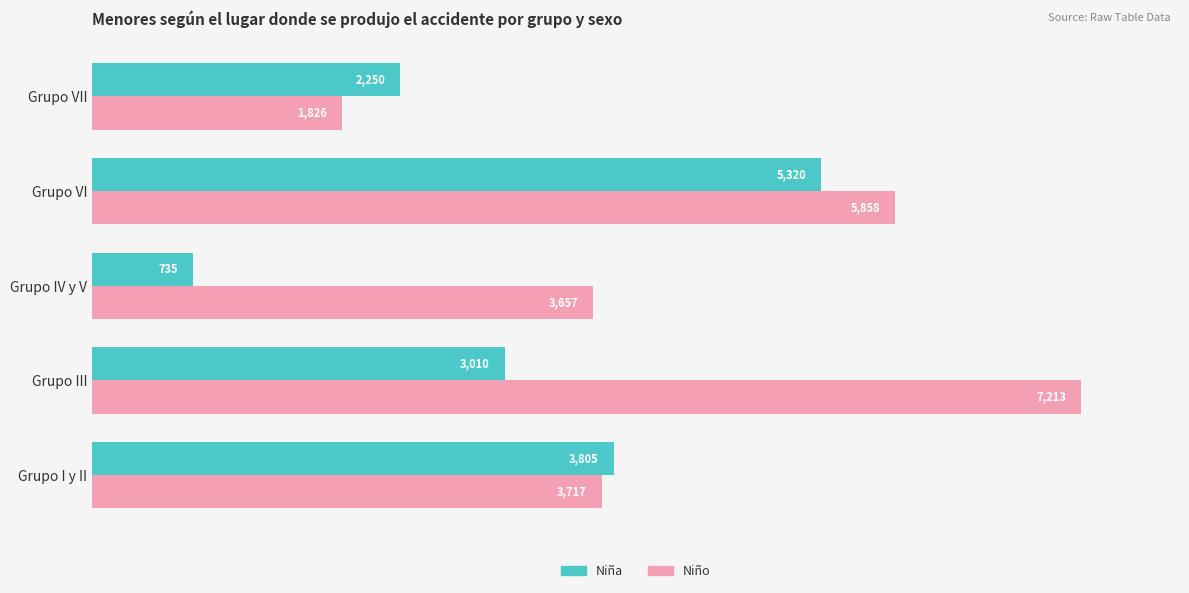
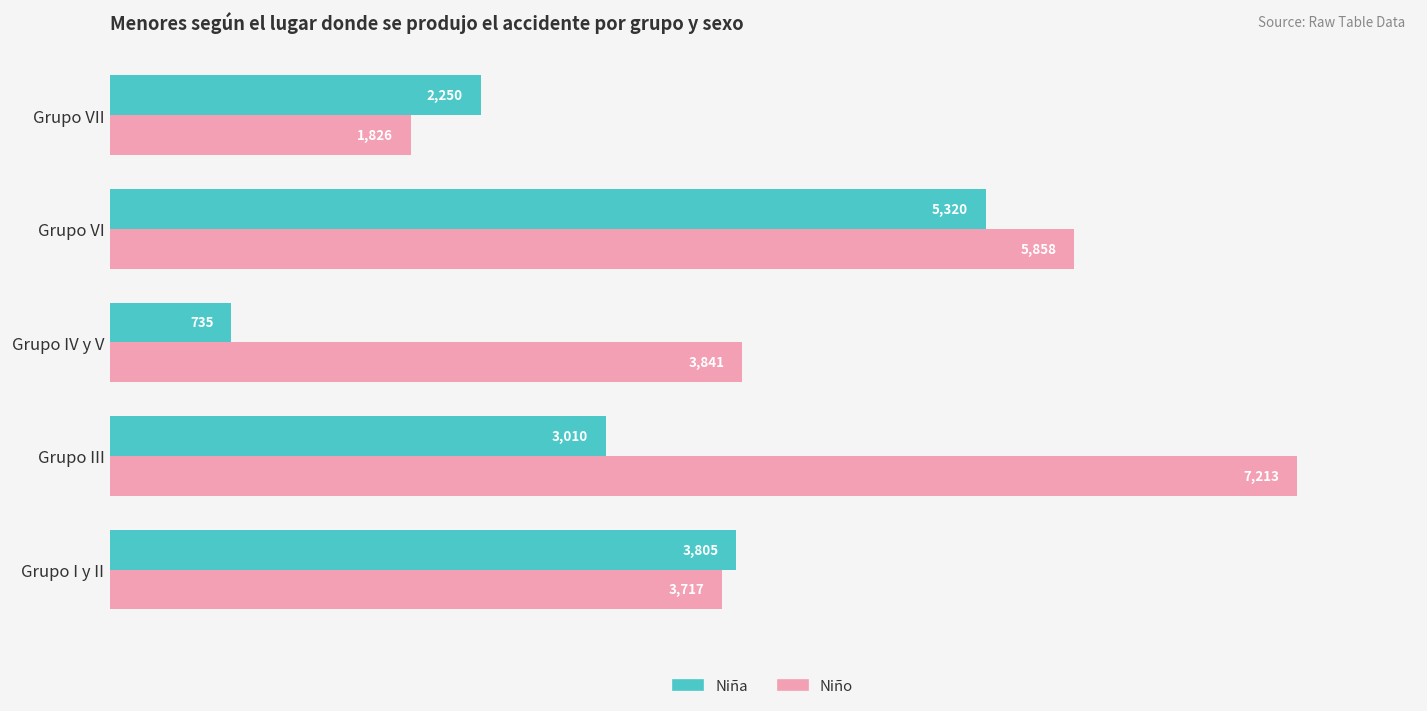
  {
    "Niño": {
-     "Grupo IV y V": "3,657"
+     "Grupo IV y V": "3,841"
    }
  }
